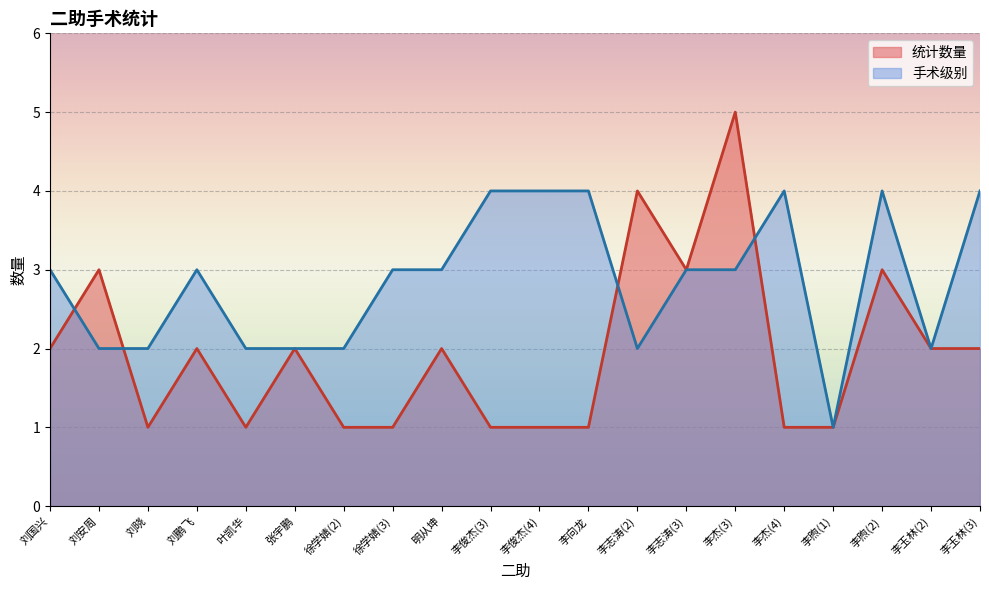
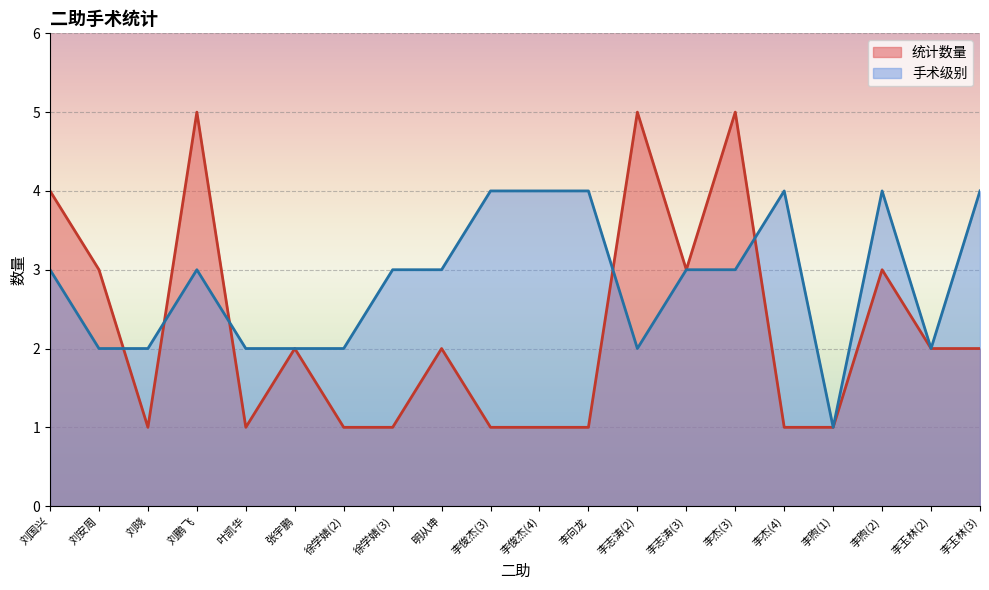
  {
    "统计数量": {
-     "刘国兴": 2,
+     "刘国兴": 4,
      "刘安周": 3,
      "刘晓": 1,
-     "刘鹏飞": 2,
+     "刘鹏飞": 5,
      "叶凯华": 1,
      "徐学婧(2)": 1,
      "徐学婧(3)": 1,
      "明从坤": 2,
      "李俊杰(3)": 1,
      "李俊杰(4)": 1,
      "李向龙": 1,
-     "李志涛(2)": 4,
+     "李志涛(2)": 5,
      "李杰(3)": 5,
      "李杰(4)": 1,
      "李煦(2)": 3,
      "李玉林(3)": 2
    },
    "手术级别": {
      "刘国兴": 3,
      "刘安周": 2,
      "刘晓": 2,
      "刘鹏飞": 3,
      "叶凯华": 2,
      "徐学婧(2)": 2,
      "徐学婧(3)": 3,
      "明从坤": 3,
      "李俊杰(3)": 4,
      "李俊杰(4)": 4,
      "李向龙": 4,
      "李志涛(2)": 2,
      "李杰(3)": 3,
      "李杰(4)": 4,
      "李煦(2)": 4,
      "李玉林(3)": 4
    }
  }
